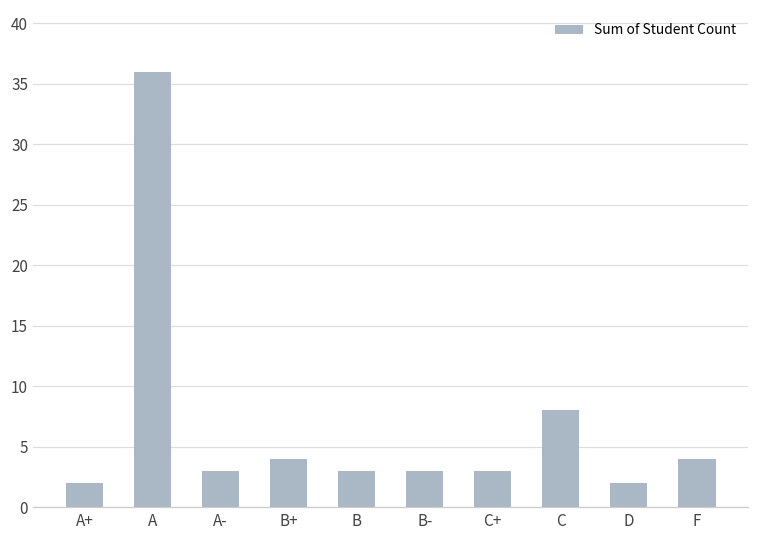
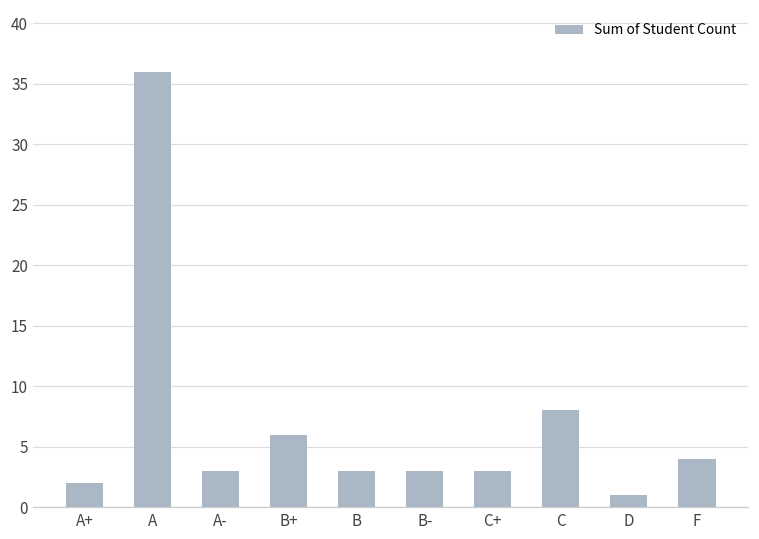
  {
    "A+": 2,
    "A": 36,
    "A-": 3,
-   "B+": 4,
+   "B+": 6,
    "B": 3,
    "B-": 3,
    "C+": 3,
    "C": 8,
-   "D": 2,
+   "D": 1,
    "F": 4
  }
